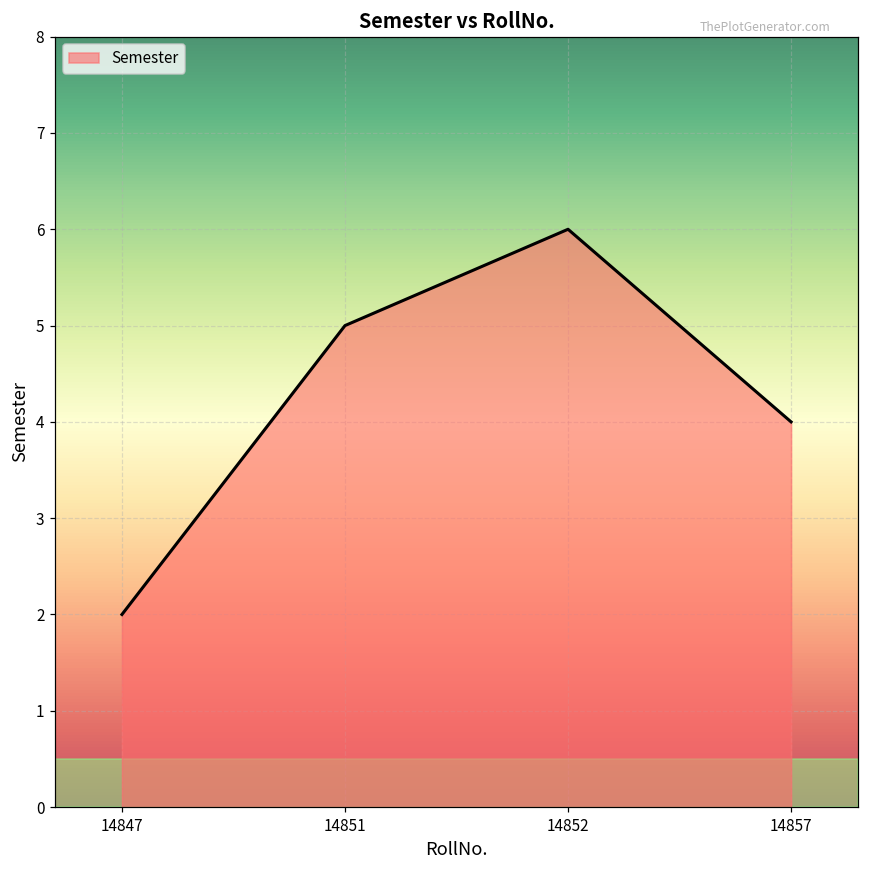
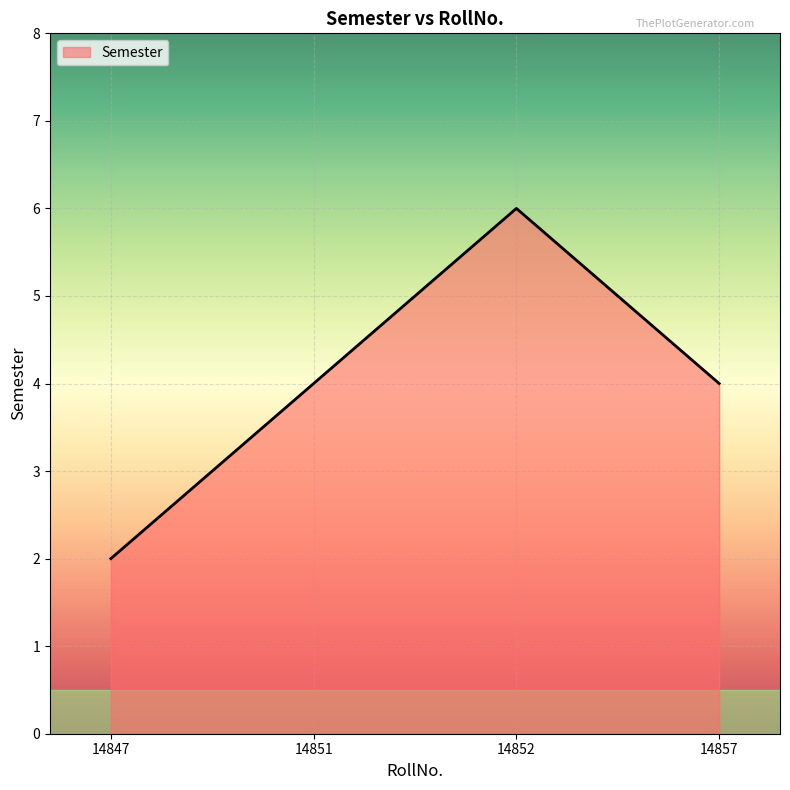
  {
    "14847": 2,
-   "14851": 5,
+   "14851": 4,
    "14852": 6,
    "14857": 4
  }
